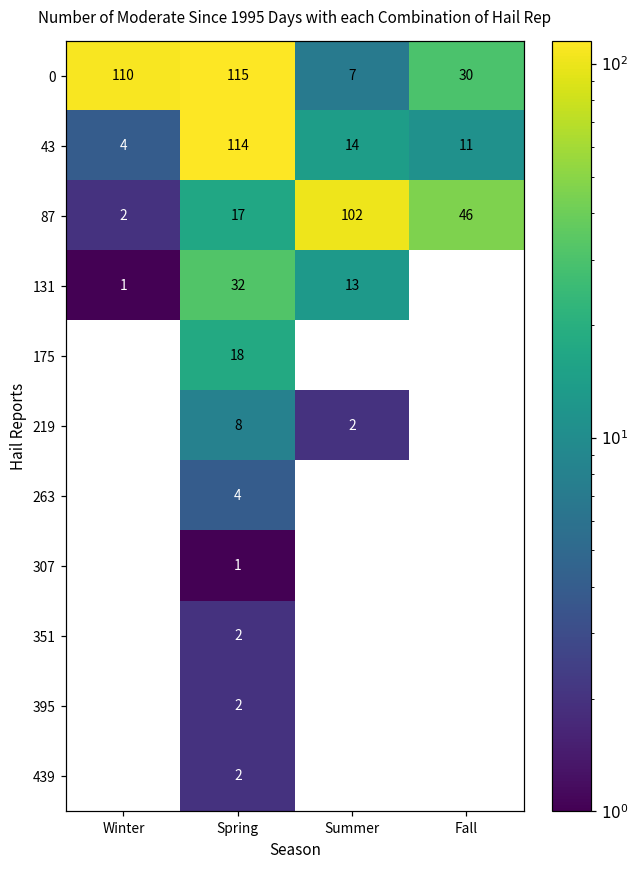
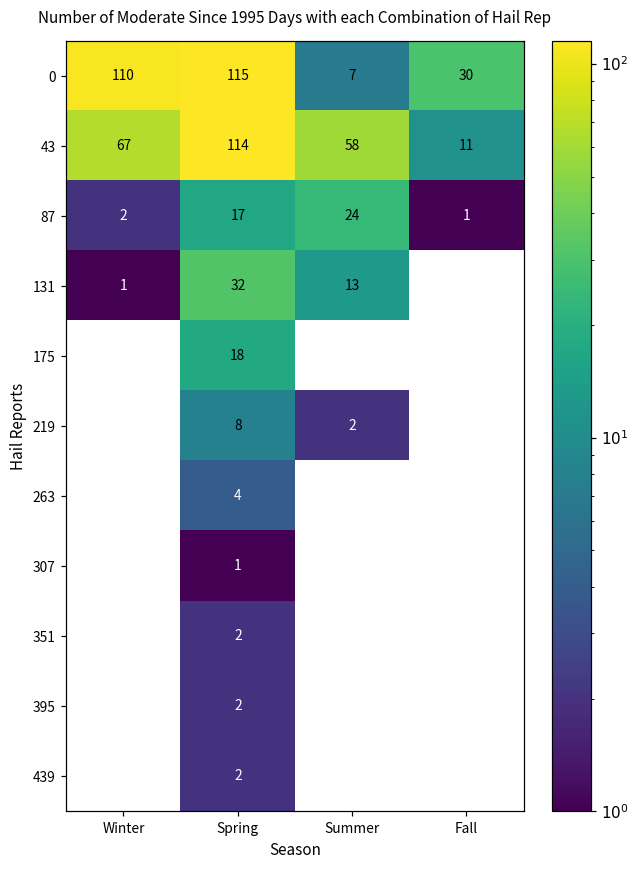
  {
    "0": {
      "Winter": 110,
      "Spring": 115,
      "Summer": 7,
      "Fall": 30
    },
    "43": {
-     "Winter": 4,
+     "Winter": 67,
      "Spring": 114,
-     "Summer": 14,
+     "Summer": 58,
      "Fall": 11
    },
    "87": {
      "Winter": 2,
      "Spring": 17,
-     "Summer": 102,
-     "Fall": 46
+     "Summer": 24,
+     "Fall": 1
    },
    "131": {
      "Winter": 1,
      "Spring": 32,
      "Summer": 13
    },
    "175": {
      "Spring": 18
    },
    "219": {
      "Spring": 8,
      "Summer": 2
    },
    "263": {
      "Spring": 4
    },
    "307": {
      "Spring": 1
    },
    "351": {
      "Spring": 2
    },
    "395": {
      "Spring": 2
    },
    "439": {
      "Spring": 2
    }
  }
